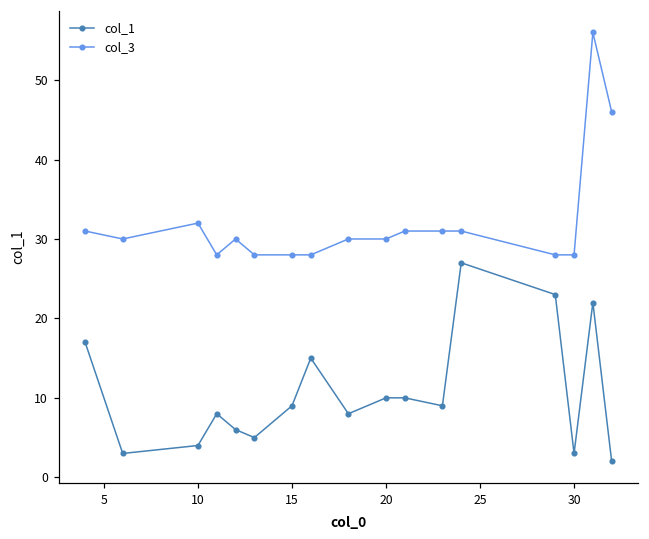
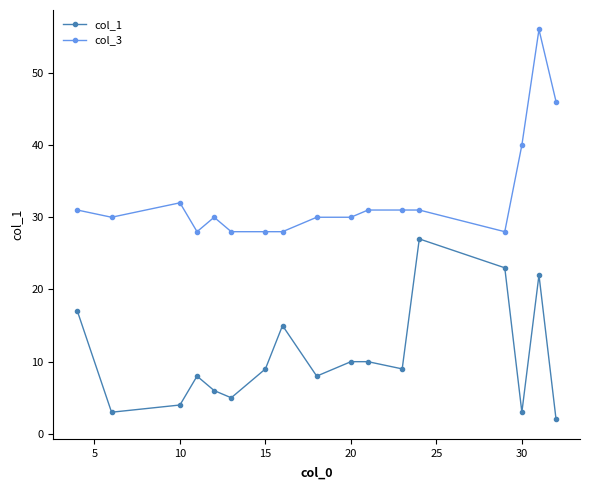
  {
    "col_1": {
      "10": 4,
      "15": 9,
      "20": 10,
      "30": 3
    },
    "col_3": {
      "10": 32,
      "15": 28,
      "20": 30,
-     "30": 28
+     "30": 40
    }
  }
